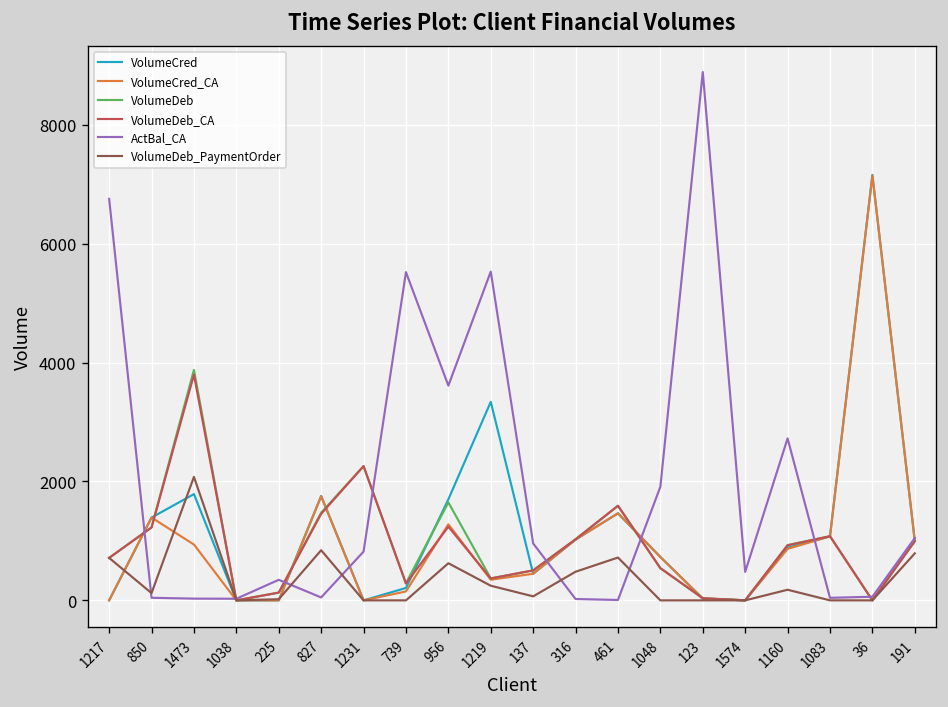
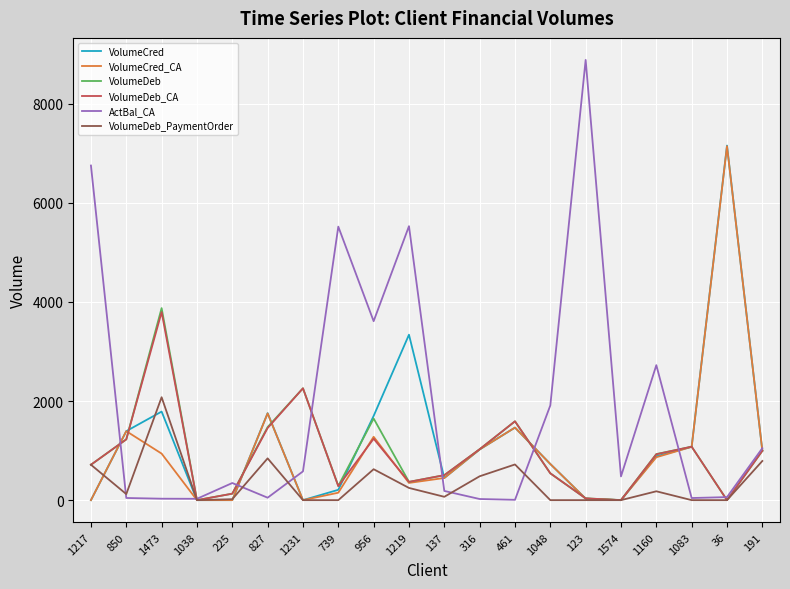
  {
    "VolumeCred": {
      "1473": 1800,
      "739": 200,
      "956": 1700,
      "1219": 3300
    },
    "VolumeDeb": {
      "1473": 3900,
      "956": 1600
    },
    "ActBal_CA": {
      "1217": 6800,
      "850": 0,
      "1473": 0,
      "225": 300,
      "827": 0,
-     "1231": 800,
+     "1231": 600,
      "739": 5500,
      "956": 3600,
      "1219": 5500,
-     "137": 1000,
+     "137": 200,
      "316": 0,
      "461": 0,
      "1048": 1900,
      "123": 8900,
      "1574": 500,
      "1160": 2700,
      "36": 100
    }
  }
